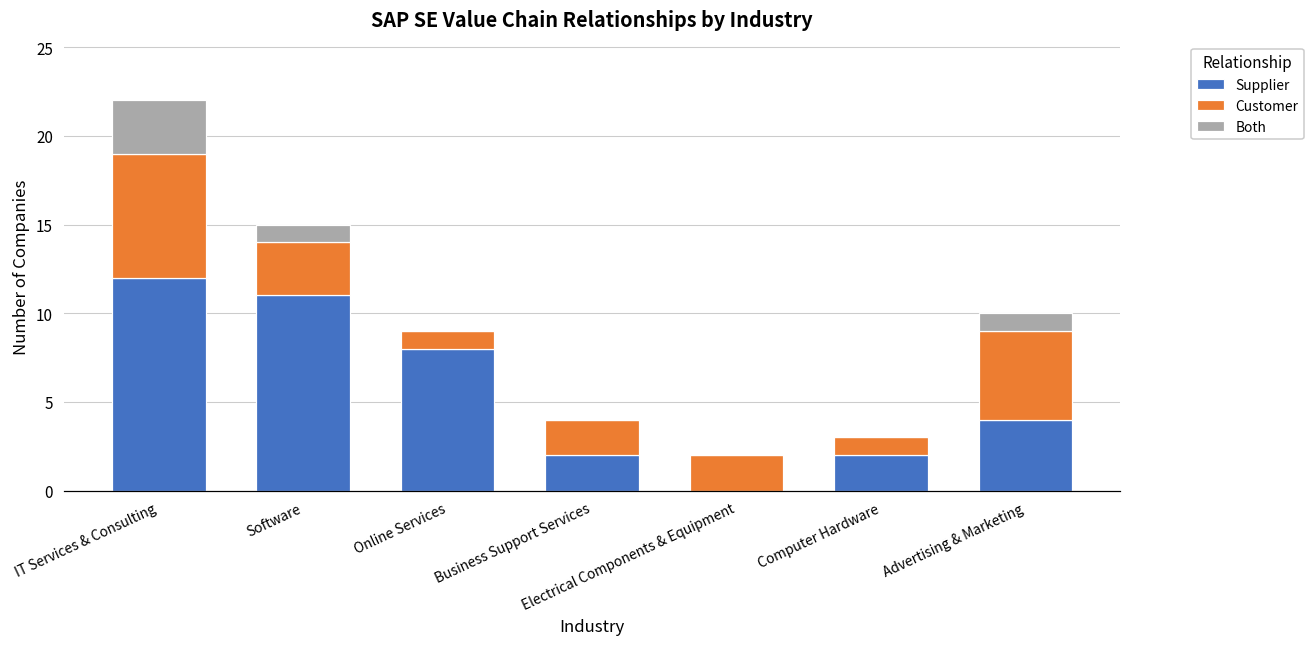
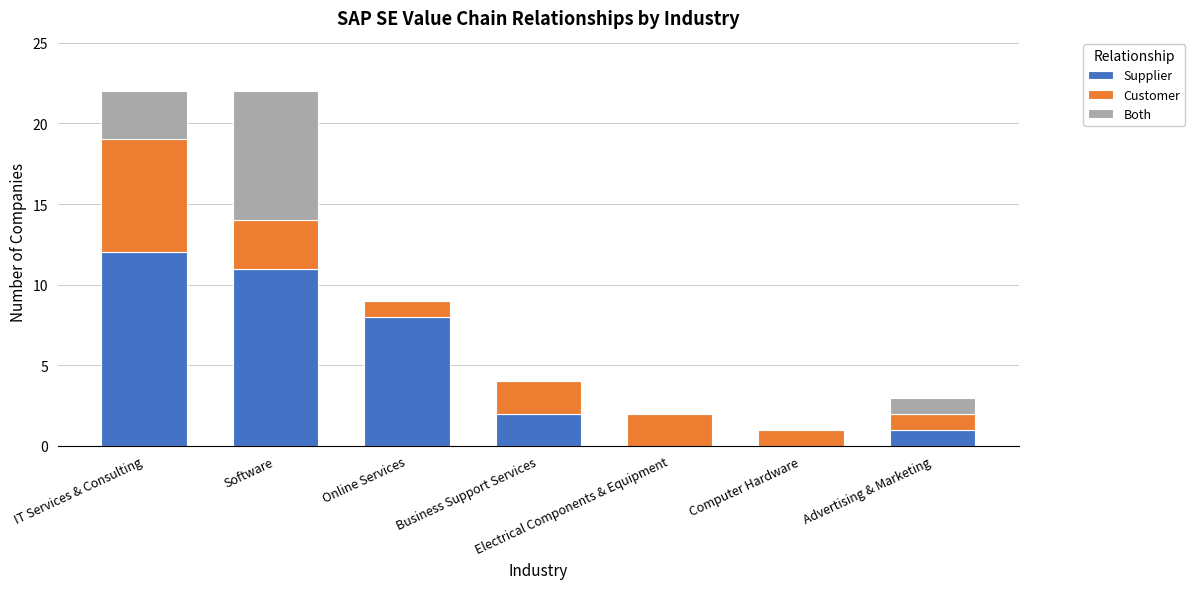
  {
    "Supplier": {
      "IT Services & Consulting": 12,
      "Software": 11,
      "Online Services": 8,
      "Business Support Services": 2,
      "Electrical Components & Equipment": 0,
-     "Computer Hardware": 2,
-     "Advertising & Marketing": 4
+     "Computer Hardware": 0,
+     "Advertising & Marketing": 1
    },
    "Customer": {
      "IT Services & Consulting": 7,
      "Software": 3,
      "Online Services": 1,
      "Business Support Services": 2,
      "Electrical Components & Equipment": 2,
      "Computer Hardware": 1,
-     "Advertising & Marketing": 5
+     "Advertising & Marketing": 1
    },
    "Both": {
      "IT Services & Consulting": 3,
-     "Software": 1,
+     "Software": 8,
      "Online Services": 0,
      "Business Support Services": 0,
      "Electrical Components & Equipment": 0,
      "Computer Hardware": 0,
      "Advertising & Marketing": 1
    }
  }
